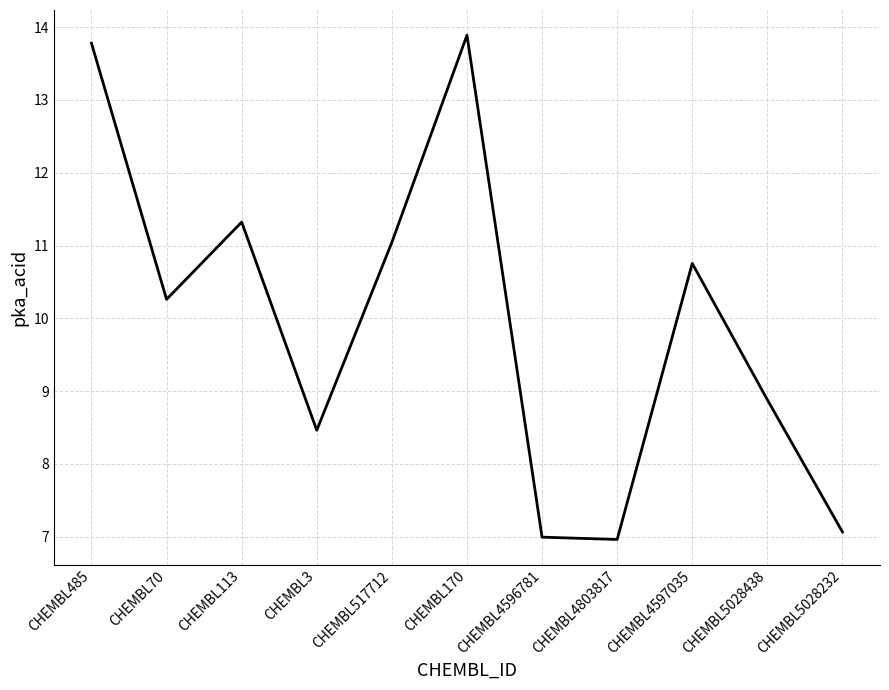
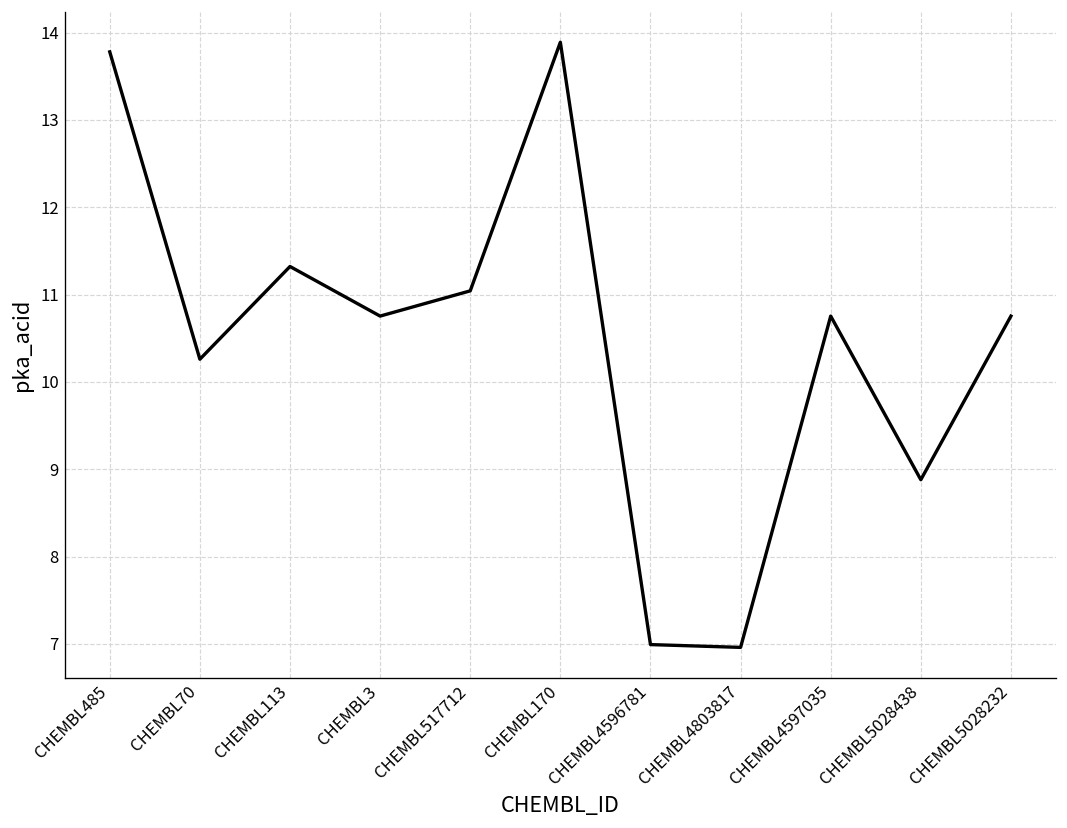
  {
    "CHEMBL485": 13.8,
    "CHEMBL70": 10.3,
    "CHEMBL113": 11.3,
-   "CHEMBL3": 8.5,
+   "CHEMBL3": 10.8,
    "CHEMBL517712": 11.0,
    "CHEMBL170": 13.9,
    "CHEMBL4596781": 7.0,
    "CHEMBL4803817": 7.0,
    "CHEMBL4597035": 10.8,
    "CHEMBL5028438": 8.9,
-   "CHEMBL5028232": 7.1
+   "CHEMBL5028232": 10.8
  }
